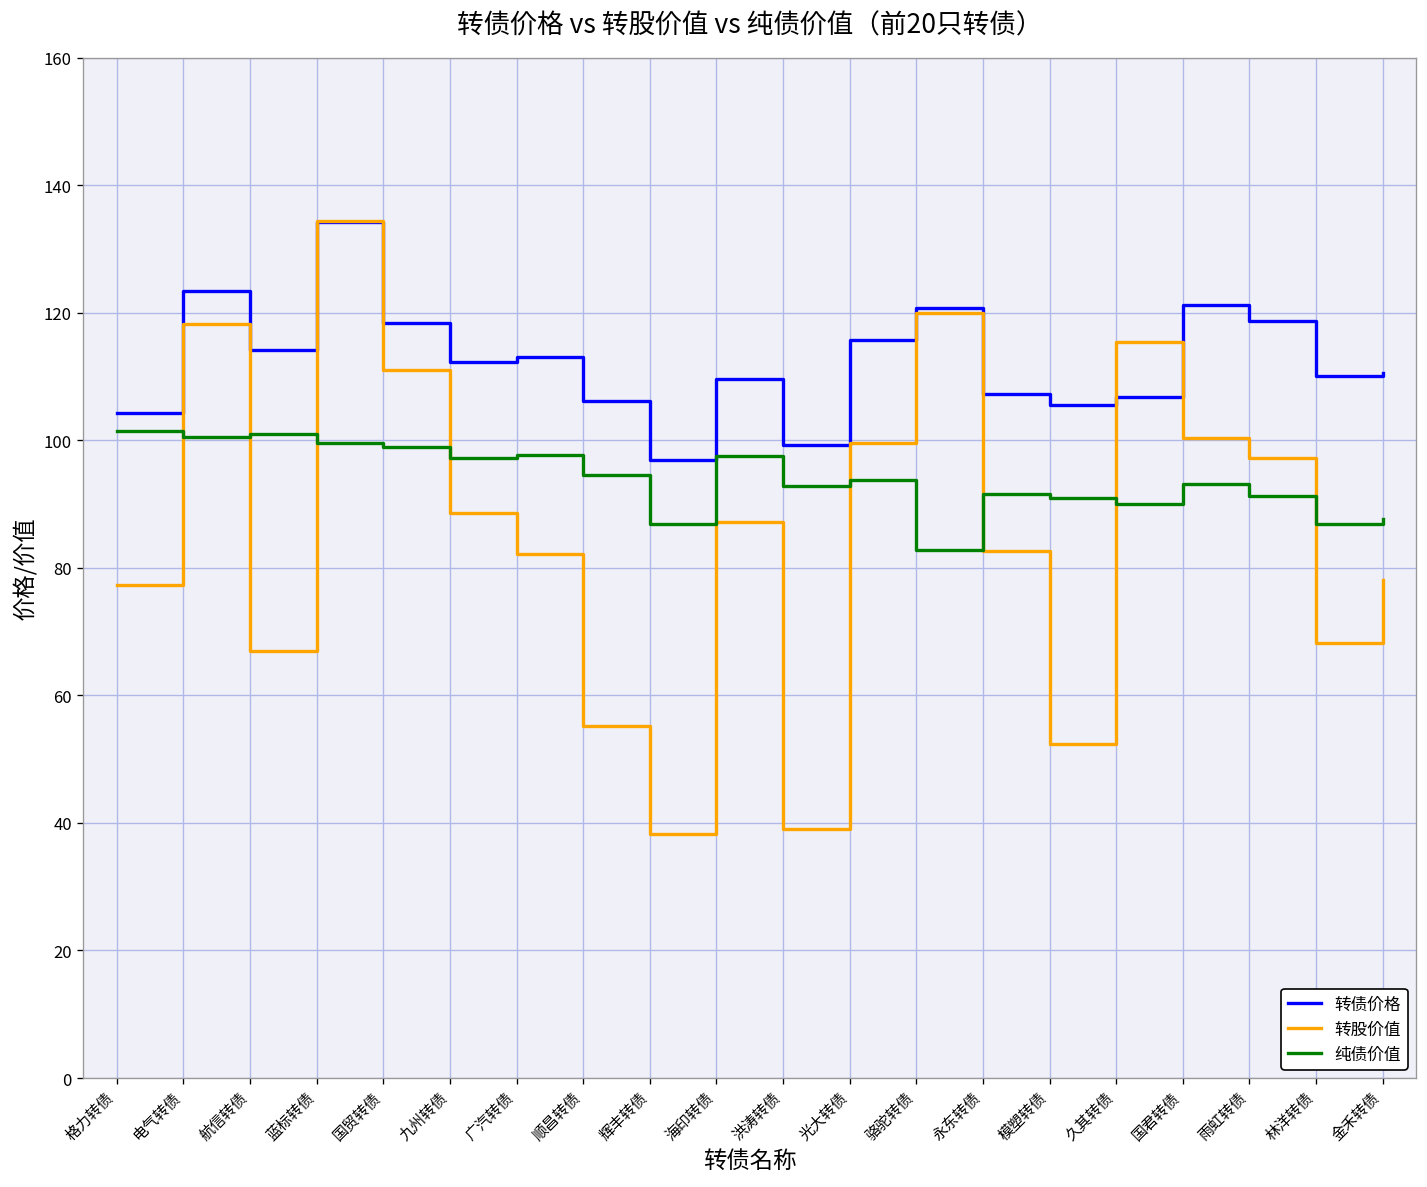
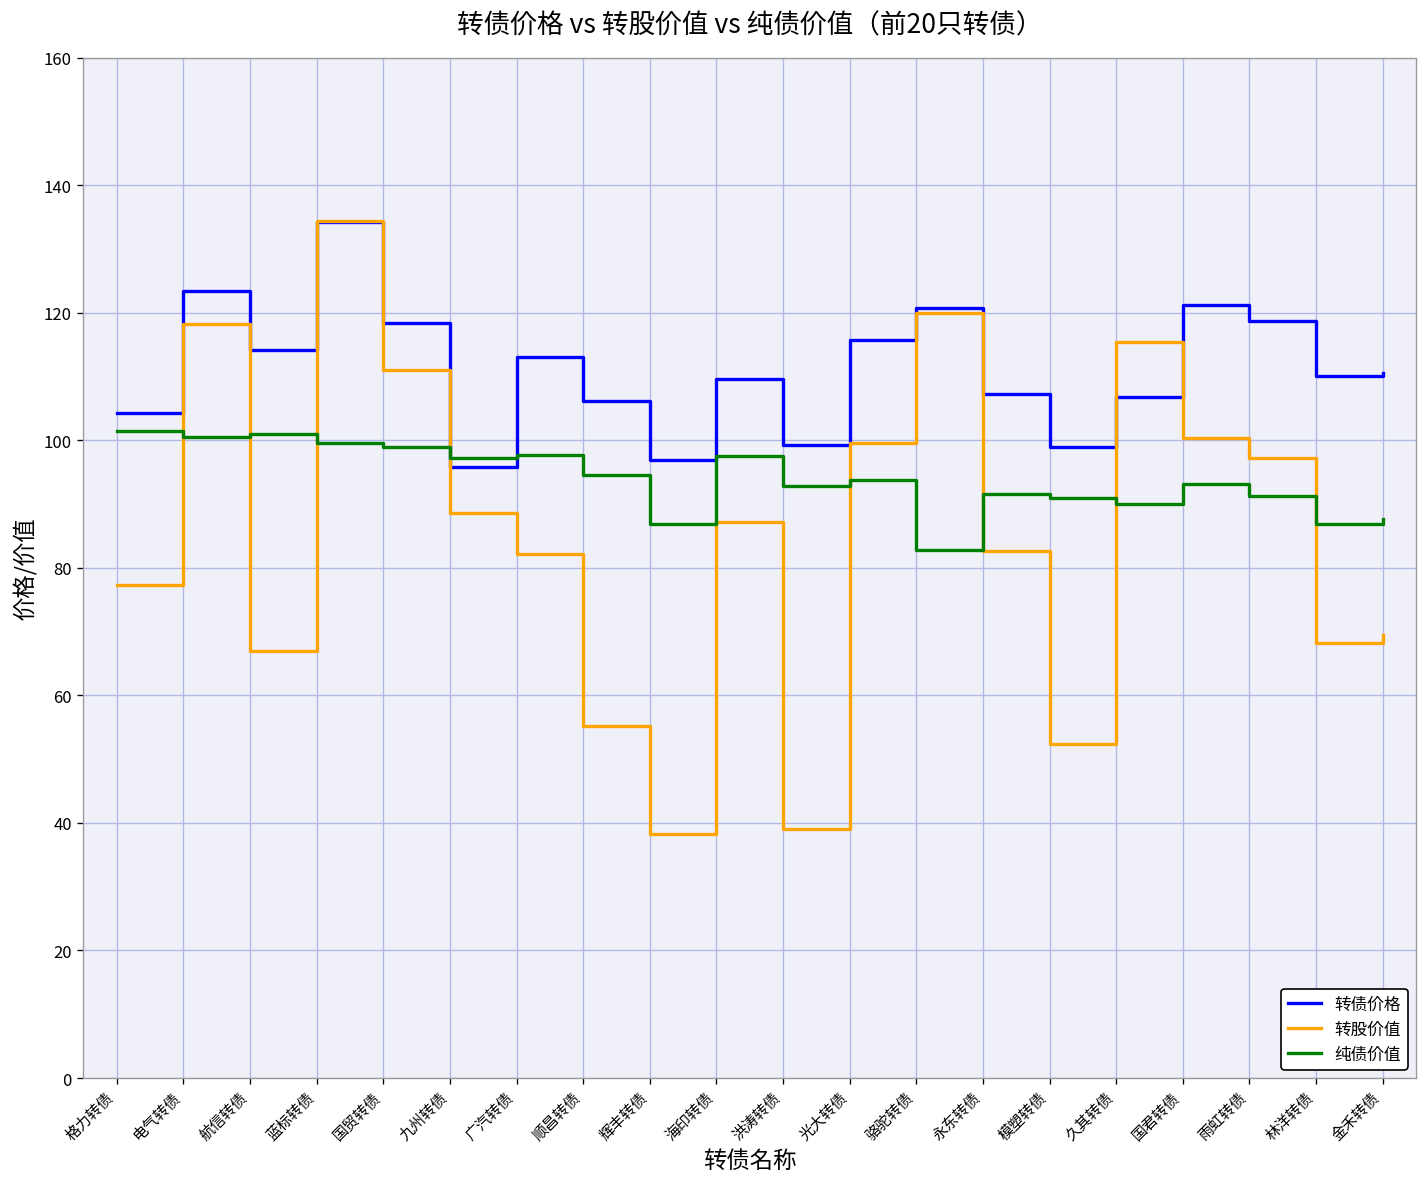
  {
    "转债价格": {
      "格力转债": 104,
      "电气转债": 123,
      "航信转债": 114,
      "国贸转债": 118,
-     "九州转债": 112,
+     "九州转债": 96,
      "广汽转债": 113,
      "顺昌转债": 106,
      "辉丰转债": 97,
      "海印转债": 110,
      "洪涛转债": 99,
      "光大转债": 116,
      "骆驼转债": 121,
      "永东转债": 107,
-     "模塑转债": 106,
+     "模塑转债": 99,
      "久其转债": 107,
      "国君转债": 121,
      "雨虹转债": 119,
      "林洋转债": 110,
      "金禾转债": 111
    },
    "转股价值": {
      "格力转债": 77,
      "电气转债": 118,
      "航信转债": 67,
      "国贸转债": 111,
      "九州转债": 89,
      "广汽转债": 82,
      "顺昌转债": 55,
      "辉丰转债": 38,
      "海印转债": 87,
      "洪涛转债": 39,
      "光大转债": 100,
      "骆驼转债": 120,
      "永东转债": 83,
      "模塑转债": 52,
      "久其转债": 115,
      "国君转债": 100,
      "雨虹转债": 97,
      "林洋转债": 68,
-     "金禾转债": 78
+     "金禾转债": 70
    },
    "纯债价值": {
      "格力转债": 101,
      "电气转债": 101,
      "航信转债": 101,
      "蓝标转债": 100,
      "国贸转债": 99,
      "九州转债": 97,
      "广汽转债": 98,
      "顺昌转债": 95,
      "辉丰转债": 87,
      "海印转债": 97,
      "洪涛转债": 93,
      "光大转债": 94,
      "骆驼转债": 83,
      "永东转债": 92,
      "模塑转债": 91,
      "久其转债": 90,
      "国君转债": 93,
      "雨虹转债": 91,
      "林洋转债": 87,
      "金禾转债": 88
    }
  }
